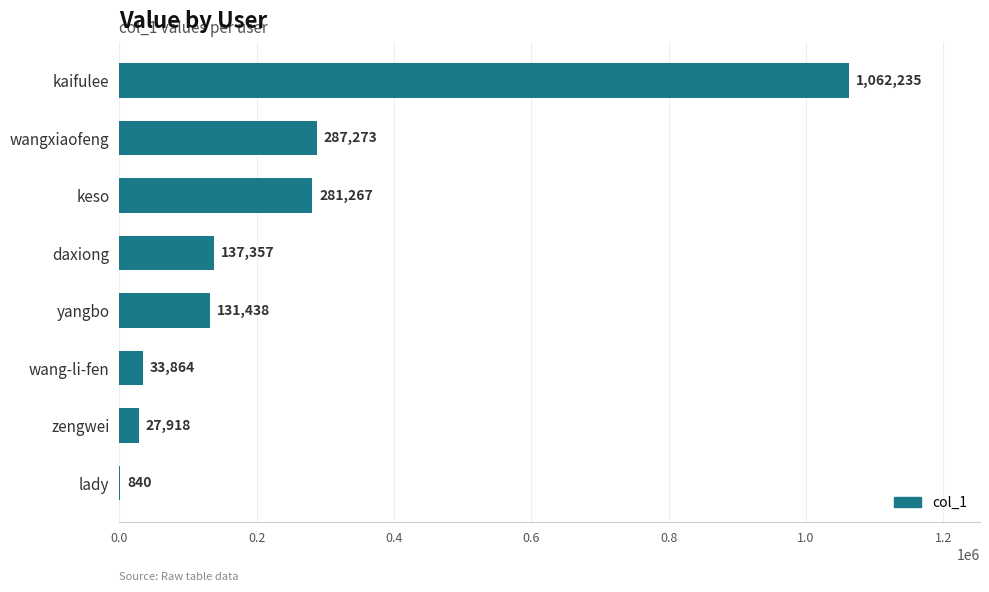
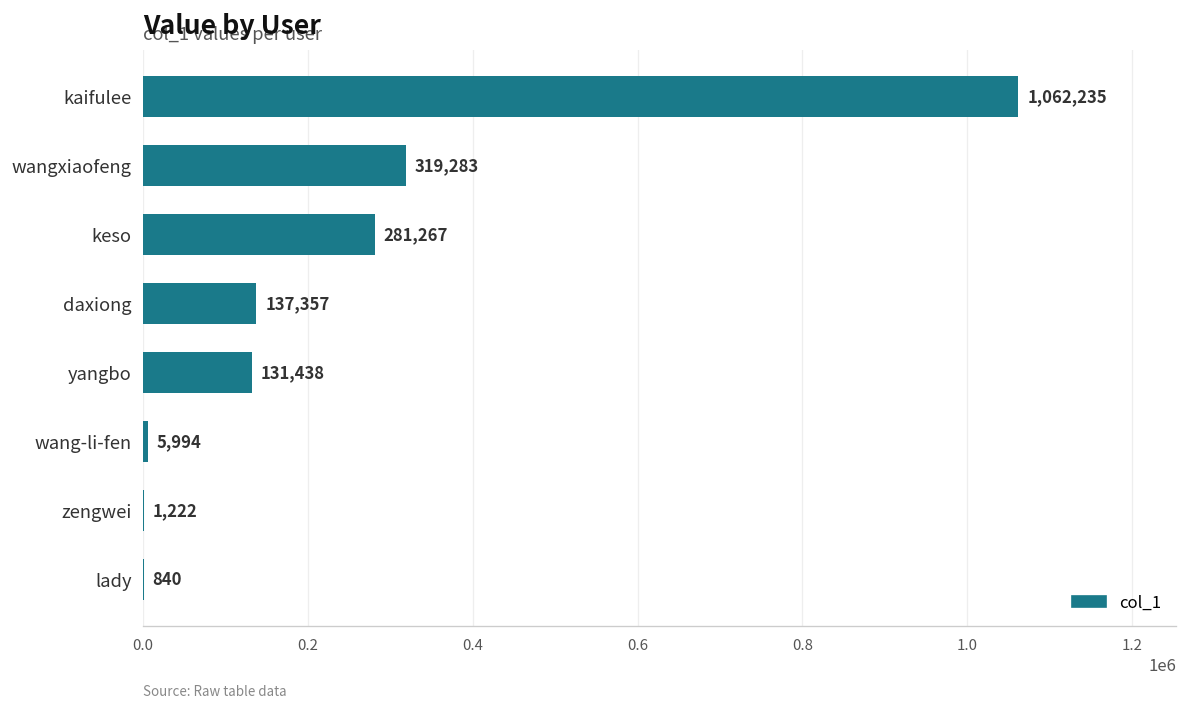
  {
    "kaifulee": "1,062,235",
-   "wangxiaofeng": "287,273",
+   "wangxiaofeng": "319,283",
    "keso": "281,267",
    "daxiong": "137,357",
    "yangbo": "131,438",
-   "wang-li-fen": "33,864",
-   "zengwei": "27,918",
+   "wang-li-fen": "5,994",
+   "zengwei": "1,222",
    "lady": "840"
  }
